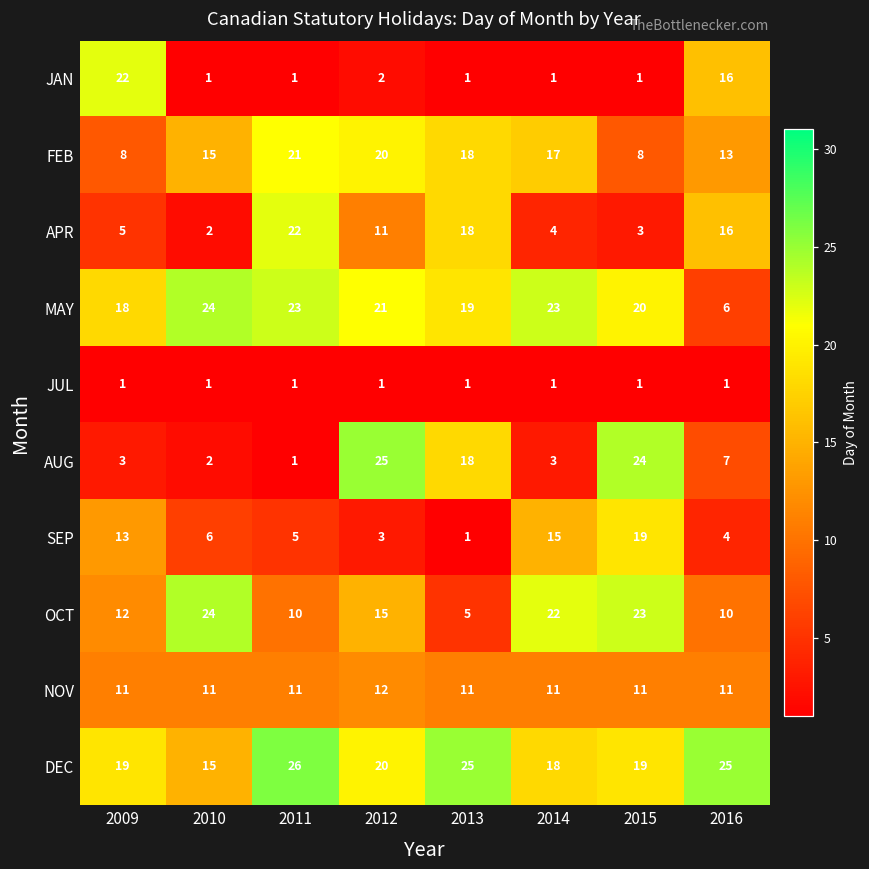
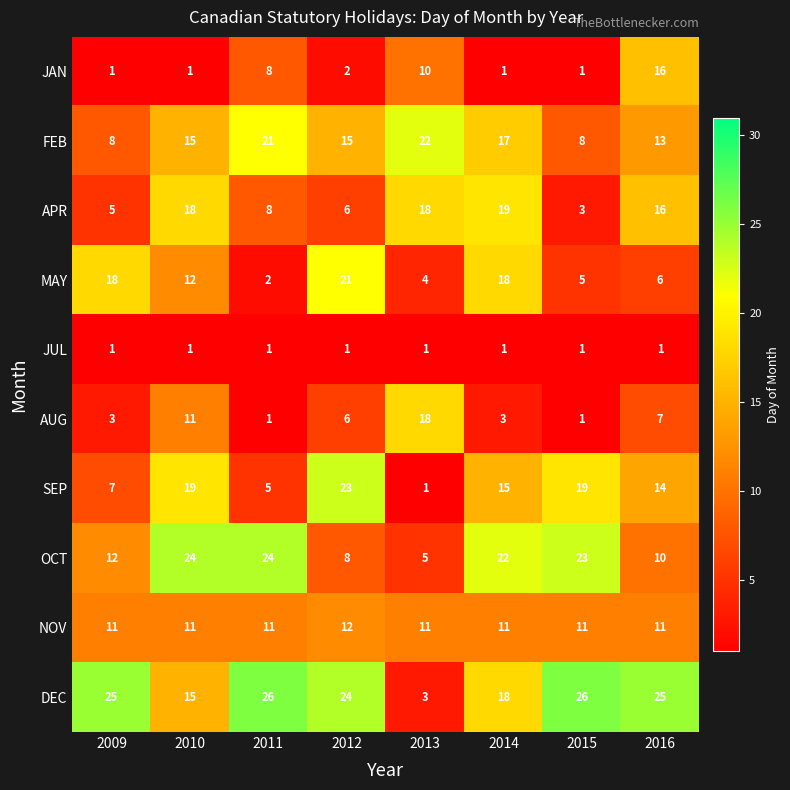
  {
    "JAN": {
-     "2009": 22,
+     "2009": 1,
      "2010": 1,
-     "2011": 1,
+     "2011": 8,
      "2012": 2,
-     "2013": 1,
+     "2013": 10,
      "2014": 1,
      "2015": 1,
      "2016": 16
    },
    "FEB": {
      "2009": 8,
      "2010": 15,
      "2011": 21,
-     "2012": 20,
-     "2013": 18,
+     "2012": 15,
+     "2013": 22,
      "2014": 17,
      "2015": 8,
      "2016": 13
    },
    "APR": {
      "2009": 5,
-     "2010": 2,
-     "2011": 22,
-     "2012": 11,
+     "2010": 18,
+     "2011": 8,
+     "2012": 6,
      "2013": 18,
-     "2014": 4,
+     "2014": 19,
      "2015": 3,
      "2016": 16
    },
    "MAY": {
      "2009": 18,
-     "2010": 24,
-     "2011": 23,
+     "2010": 12,
+     "2011": 2,
      "2012": 21,
-     "2013": 19,
-     "2014": 23,
-     "2015": 20,
+     "2013": 4,
+     "2014": 18,
+     "2015": 5,
      "2016": 6
    },
    "JUL": {
      "2009": 1,
      "2010": 1,
      "2011": 1,
      "2012": 1,
      "2013": 1,
      "2014": 1,
      "2015": 1,
      "2016": 1
    },
    "AUG": {
      "2009": 3,
-     "2010": 2,
+     "2010": 11,
      "2011": 1,
-     "2012": 25,
+     "2012": 6,
      "2013": 18,
      "2014": 3,
-     "2015": 24,
+     "2015": 1,
      "2016": 7
    },
    "SEP": {
-     "2009": 13,
-     "2010": 6,
+     "2009": 7,
+     "2010": 19,
      "2011": 5,
-     "2012": 3,
+     "2012": 23,
      "2013": 1,
      "2014": 15,
      "2015": 19,
-     "2016": 4
+     "2016": 14
    },
    "OCT": {
      "2009": 12,
      "2010": 24,
-     "2011": 10,
-     "2012": 15,
+     "2011": 24,
+     "2012": 8,
      "2013": 5,
      "2014": 22,
      "2015": 23,
      "2016": 10
    },
    "NOV": {
      "2009": 11,
      "2010": 11,
      "2011": 11,
      "2012": 12,
      "2013": 11,
      "2014": 11,
      "2015": 11,
      "2016": 11
    },
    "DEC": {
-     "2009": 19,
+     "2009": 25,
      "2010": 15,
      "2011": 26,
-     "2012": 20,
-     "2013": 25,
+     "2012": 24,
+     "2013": 3,
      "2014": 18,
-     "2015": 19,
+     "2015": 26,
      "2016": 25
    }
  }
